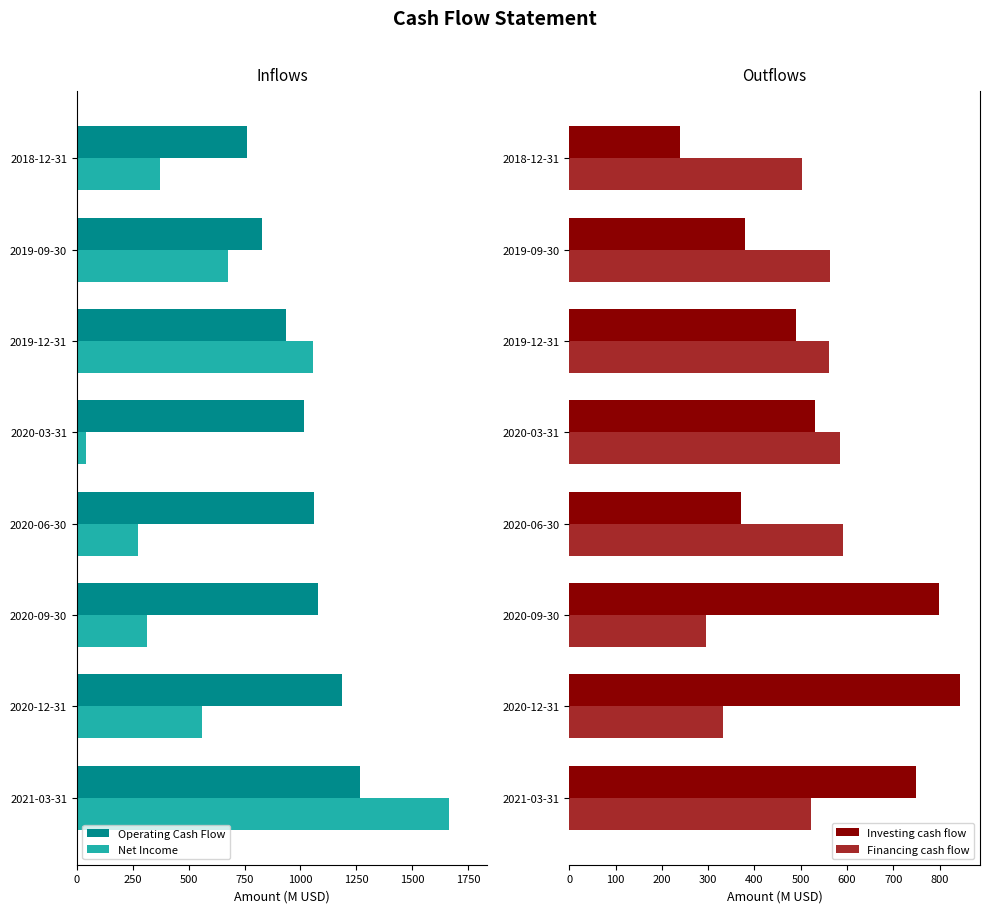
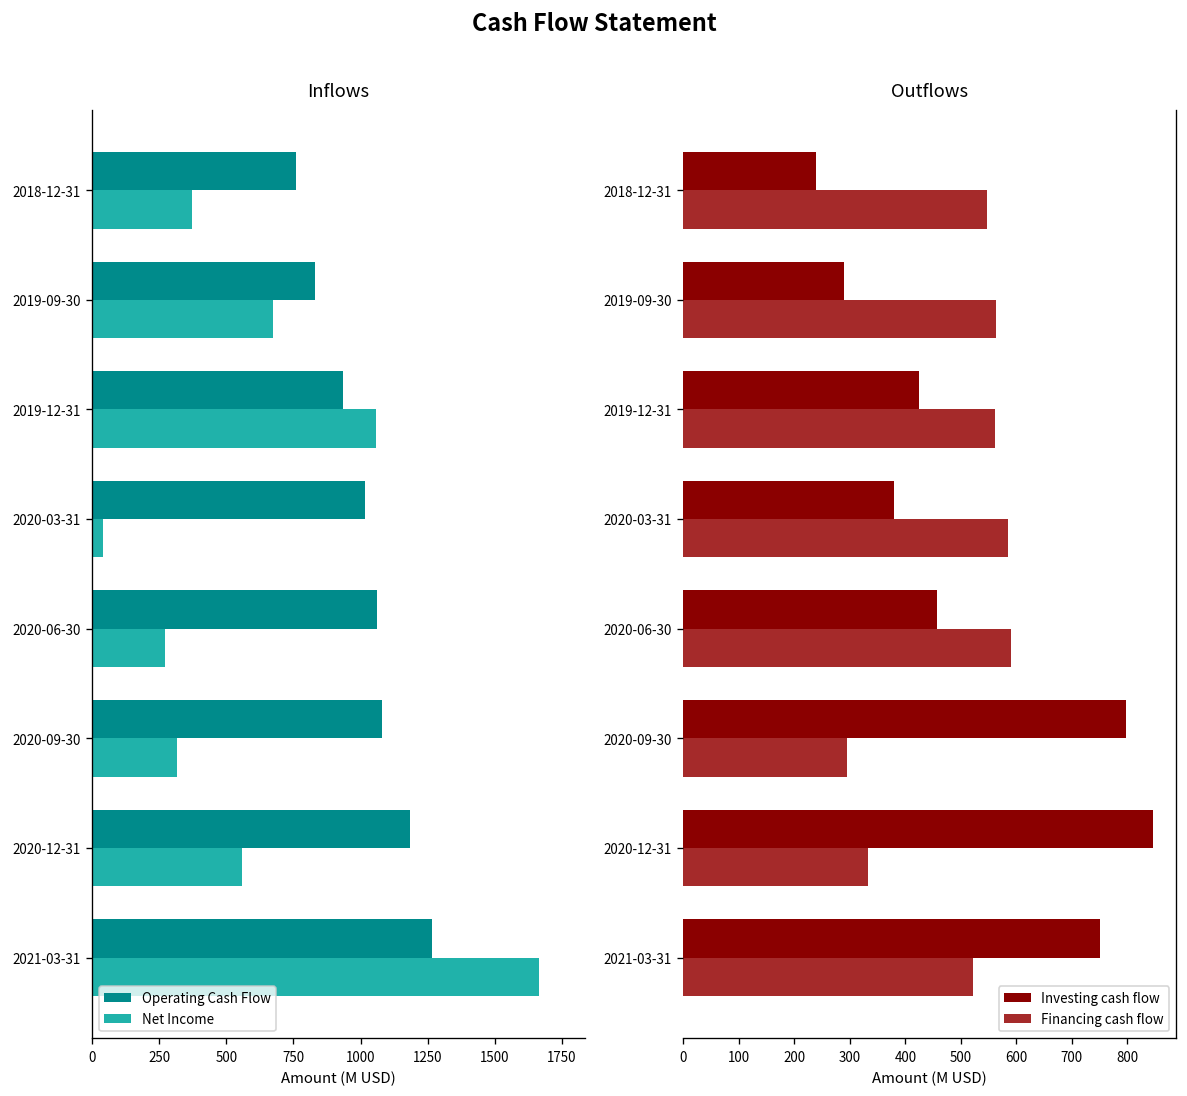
  {
    "Outflows": {
      "Investing cash flow": {
        "2018-12-31": 240,
-       "2019-09-30": 380,
-       "2019-12-31": 490,
-       "2020-03-31": 530,
-       "2020-06-30": 370,
+       "2019-09-30": 290,
+       "2019-12-31": 420,
+       "2020-03-31": 380,
+       "2020-06-30": 460,
        "2020-09-30": 800,
        "2020-12-31": 850,
        "2021-03-31": 750
      },
      "Financing cash flow": {
-       "2018-12-31": 500,
+       "2018-12-31": 550,
        "2019-09-30": 560,
        "2019-12-31": 560,
        "2020-03-31": 580,
        "2020-06-30": 590,
        "2020-09-30": 300,
        "2020-12-31": 330,
        "2021-03-31": 520
      }
    }
  }
